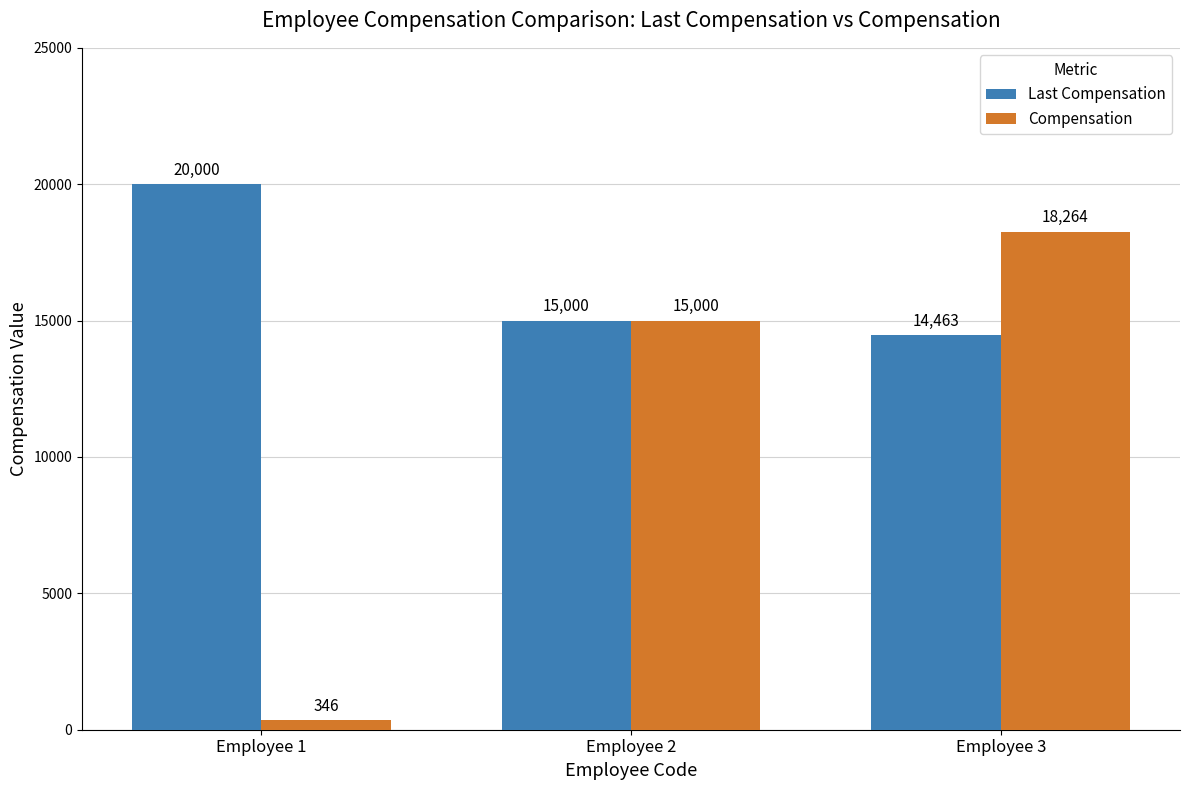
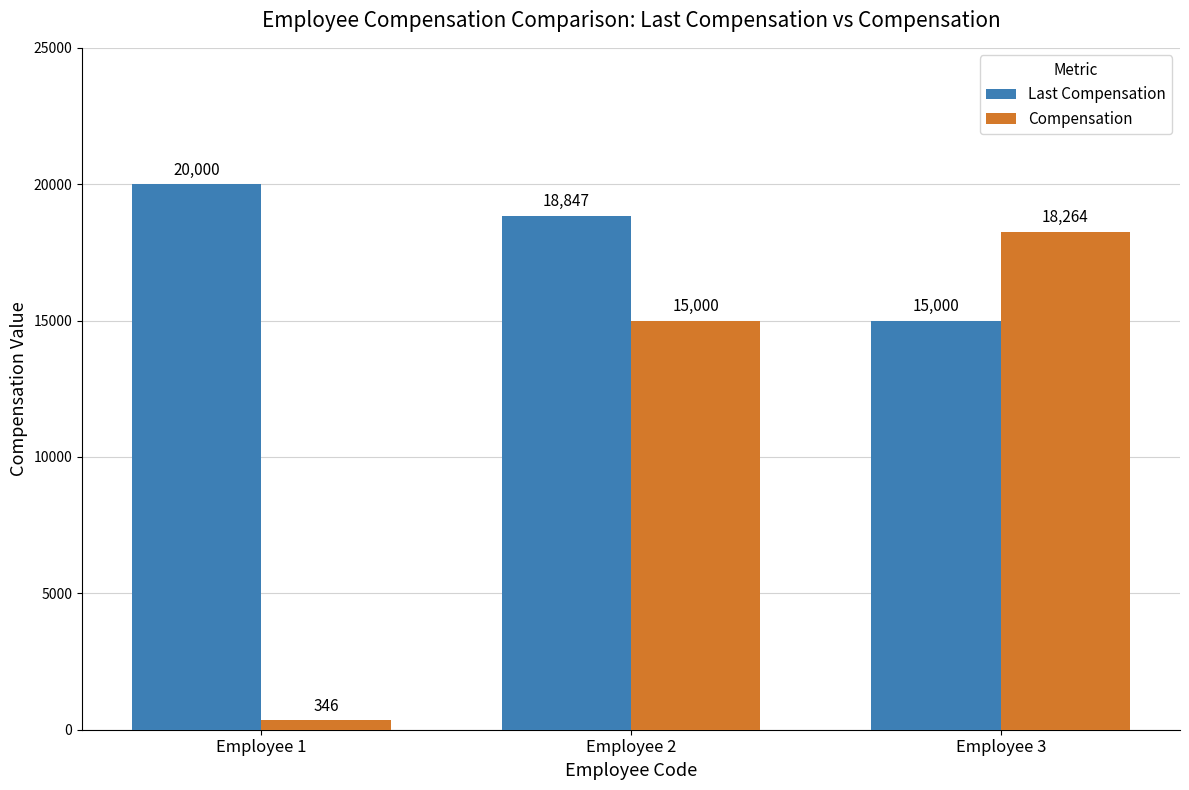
  {
    "Last Compensation": {
      "Employee 1": "20,000",
-     "Employee 2": "15,000",
-     "Employee 3": "14,463"
+     "Employee 2": "18,847",
+     "Employee 3": "15,000"
    },
    "Compensation": {
      "Employee 1": "346",
      "Employee 2": "15,000",
      "Employee 3": "18,264"
    }
  }
